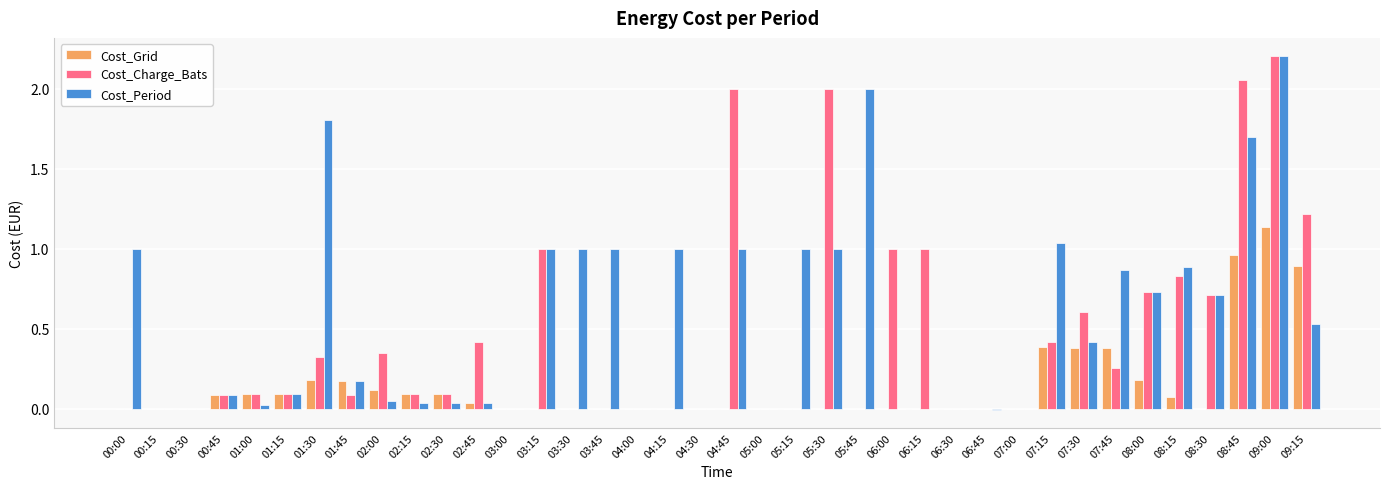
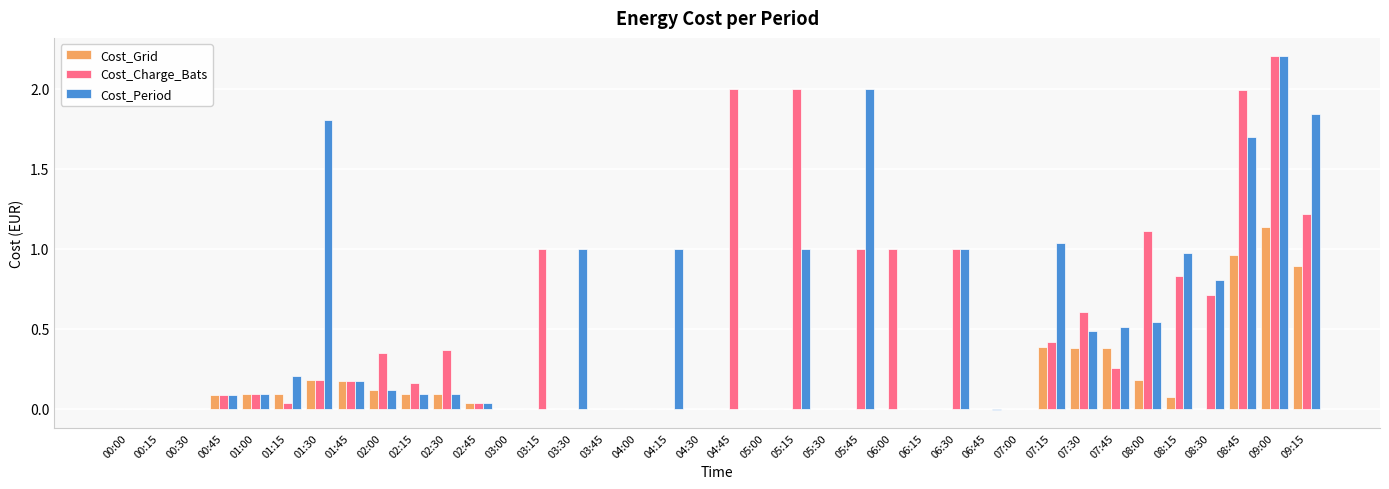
  {
    "Cost_Grid": {
      "00:00": 0.00,
      "00:15": 0.00,
      "00:30": 0.00,
      "00:45": 0.09,
      "01:00": 0.09,
      "01:15": 0.09,
      "01:30": 0.18,
      "01:45": 0.17,
      "02:00": 0.12,
      "02:15": 0.09,
      "02:30": 0.09,
      "02:45": 0.03,
      "03:00": 0.00,
      "03:15": 0.00,
      "03:30": 0.00,
      "03:45": 0.00,
      "04:00": 0.00,
      "04:15": 0.00,
      "04:30": 0.00,
      "04:45": 0.00,
      "05:00": 0.00,
      "05:15": 0.00,
      "05:30": 0.00,
      "05:45": 0.00,
      "06:00": 0.00,
      "06:15": 0.00,
      "06:30": 0.00,
      "06:45": 0.00,
      "07:00": 0.00,
      "07:15": 0.39,
      "07:30": 0.38,
      "07:45": 0.38,
      "08:00": 0.18,
      "08:15": 0.07,
      "08:30": 0.00,
      "08:45": 0.96,
      "09:00": 1.13,
      "09:15": 0.89
    },
    "Cost_Charge_Bats": {
      "00:00": 0.00,
      "00:15": 0.00,
      "00:30": 0.00,
      "00:45": 0.09,
      "01:00": 0.09,
-     "01:15": 0.09,
-     "01:30": 0.32,
-     "01:45": 0.09,
+     "01:15": 0.04,
+     "01:30": 0.18,
+     "01:45": 0.17,
      "02:00": 0.35,
-     "02:15": 0.09,
-     "02:30": 0.09,
-     "02:45": 0.42,
+     "02:15": 0.16,
+     "02:30": 0.37,
+     "02:45": 0.03,
      "03:00": 0.00,
      "03:15": 1.00,
      "03:30": 0.00,
      "03:45": 0.00,
      "04:00": 0.00,
      "04:15": 0.00,
      "04:30": 0.00,
      "04:45": 2.00,
      "05:00": 0.00,
-     "05:15": 0,
-     "05:30": 2,
-     "05:45": 0,
+     "05:15": 2,
+     "05:30": 0,
+     "05:45": 1,
      "06:00": 1.00,
-     "06:15": 1,
-     "06:30": 0,
+     "06:15": 0,
+     "06:30": 1,
      "06:45": 0.00,
      "07:00": 0.00,
      "07:15": 0.42,
      "07:30": 0.60,
      "07:45": 0.25,
-     "08:00": 0.73,
+     "08:00": 1.11,
      "08:15": 0.83,
      "08:30": 0.71,
-     "08:45": 2.06,
+     "08:45": 1.99,
      "09:00": 2.21,
      "09:15": 1.22
    },
    "Cost_Period": {
-     "00:00": 1,
+     "00:00": 0,
      "00:15": 0.00,
      "00:30": 0.00,
      "00:45": 0.09,
-     "01:00": 0.03,
-     "01:15": 0.09,
+     "01:00": 0.09,
+     "01:15": 0.20,
      "01:30": 1.81,
      "01:45": 0.17,
-     "02:00": 0.05,
-     "02:15": 0.04,
-     "02:30": 0.03,
+     "02:00": 0.12,
+     "02:15": 0.09,
+     "02:30": 0.09,
      "02:45": 0.03,
      "03:00": 0.00,
-     "03:15": 1,
+     "03:15": 0,
      "03:30": 1.00,
-     "03:45": 1,
+     "03:45": 0,
      "04:00": 0.00,
      "04:15": 1.00,
      "04:30": 0.00,
-     "04:45": 1,
+     "04:45": 0,
      "05:00": 0.00,
      "05:15": 1.00,
-     "05:30": 1,
+     "05:30": 0,
      "05:45": 2.00,
      "06:00": 0.00,
      "06:15": 0.00,
-     "06:30": 0,
+     "06:30": 1,
      "07:00": 0.00,
      "07:15": 1.04,
-     "07:30": 0.42,
-     "07:45": 0.87,
-     "08:00": 0.73,
-     "08:15": 0.89,
-     "08:30": 0.71,
+     "07:30": 0.48,
+     "07:45": 0.51,
+     "08:00": 0.54,
+     "08:15": 0.97,
+     "08:30": 0.81,
      "08:45": 1.70,
      "09:00": 2.21,
-     "09:15": 0.53
+     "09:15": 1.84
    }
  }
